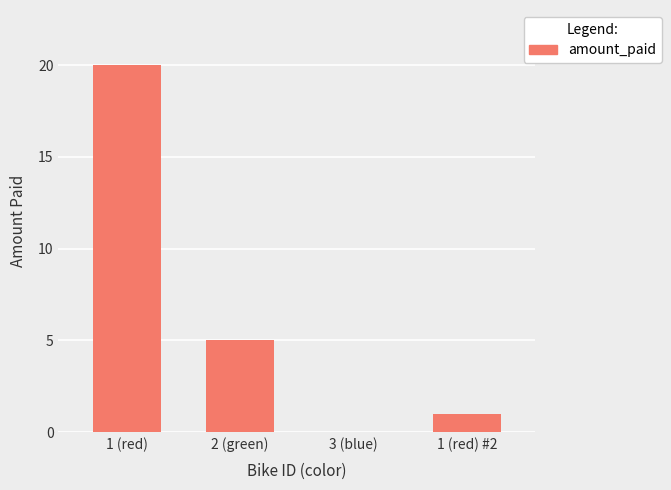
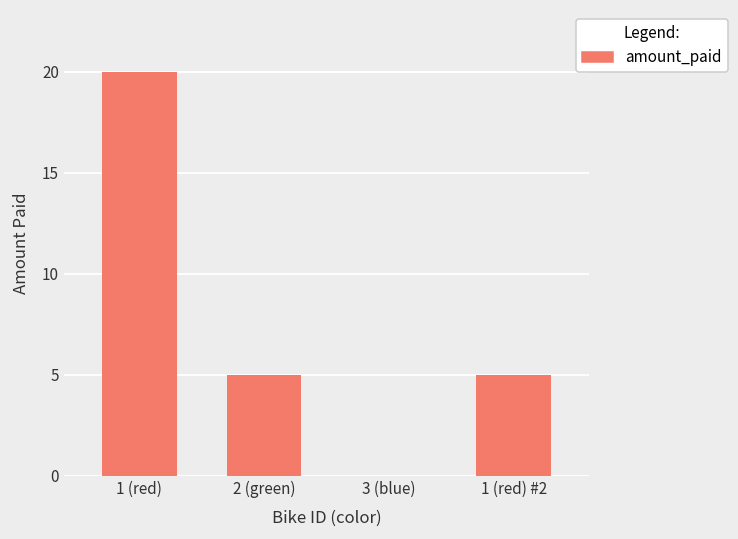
  {
    "1 (red)": 20,
    "2 (green)": 5,
    "3 (blue)": 0,
-   "1 (red) #2": 1
+   "1 (red) #2": 5
  }
